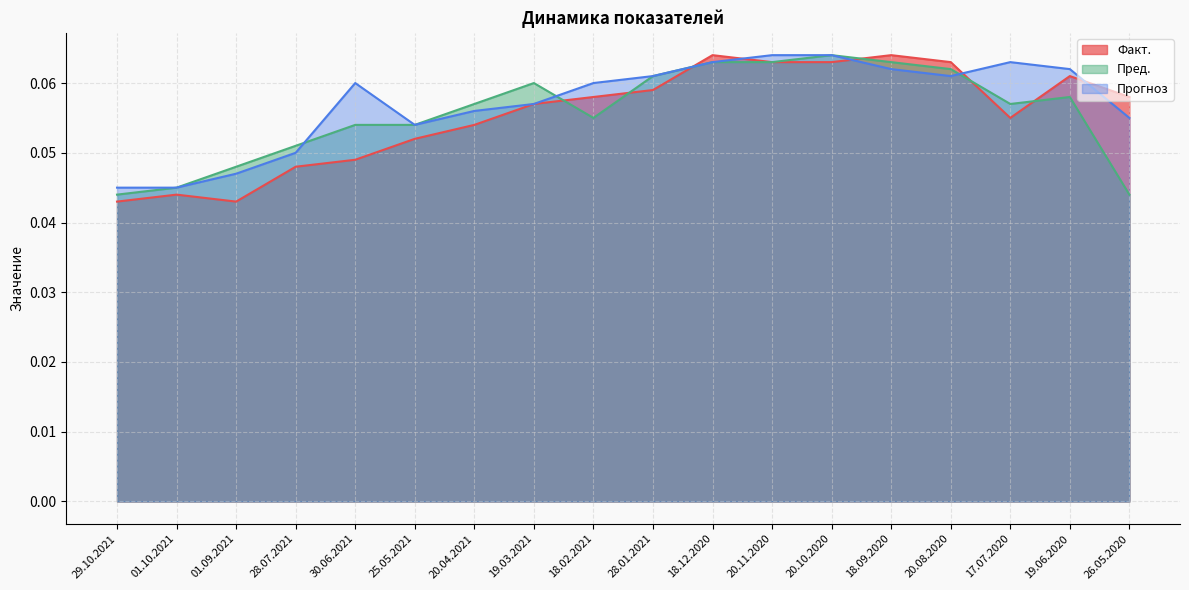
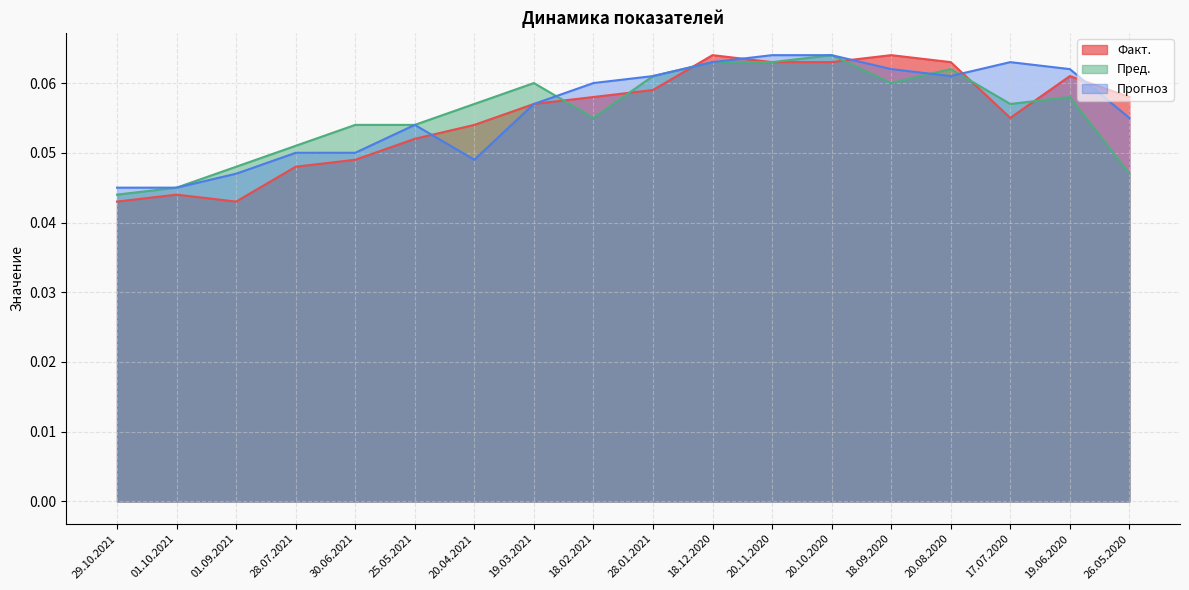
  {
    "Факт.": {
      "29.10.2021": 0.043,
      "01.10.2021": 0.044,
      "01.09.2021": 0.043,
      "28.07.2021": 0.048,
      "30.06.2021": 0.049,
      "25.05.2021": 0.052,
      "20.04.2021": 0.054,
      "18.02.2021": 0.058,
      "28.01.2021": 0.059,
      "18.12.2020": 0.064,
      "20.10.2020": 0.063,
      "18.09.2020": 0.064,
      "20.08.2020": 0.063,
      "17.07.2020": 0.055,
      "19.06.2020": 0.061
    },
    "Пред.": {
      "29.10.2021": 0.044,
      "01.09.2021": 0.048,
      "28.07.2021": 0.051,
      "30.06.2021": 0.054,
      "20.04.2021": 0.057,
      "19.03.2021": 0.060,
      "18.02.2021": 0.055,
-     "18.09.2020": 0.063,
+     "18.09.2020": 0.060,
      "20.08.2020": 0.062,
      "17.07.2020": 0.057,
      "19.06.2020": 0.058,
-     "26.05.2020": 0.044
+     "26.05.2020": 0.047
    },
    "Прогноз": {
      "29.10.2021": 0.045,
      "01.09.2021": 0.047,
      "28.07.2021": 0.050,
-     "30.06.2021": 0.06,
-     "20.04.2021": 0.056,
+     "30.06.2021": 0.05,
+     "20.04.2021": 0.049,
      "18.02.2021": 0.060,
      "20.11.2020": 0.064,
      "18.09.2020": 0.062,
      "20.08.2020": 0.061,
      "17.07.2020": 0.063,
      "19.06.2020": 0.062,
      "26.05.2020": 0.055
    }
  }
